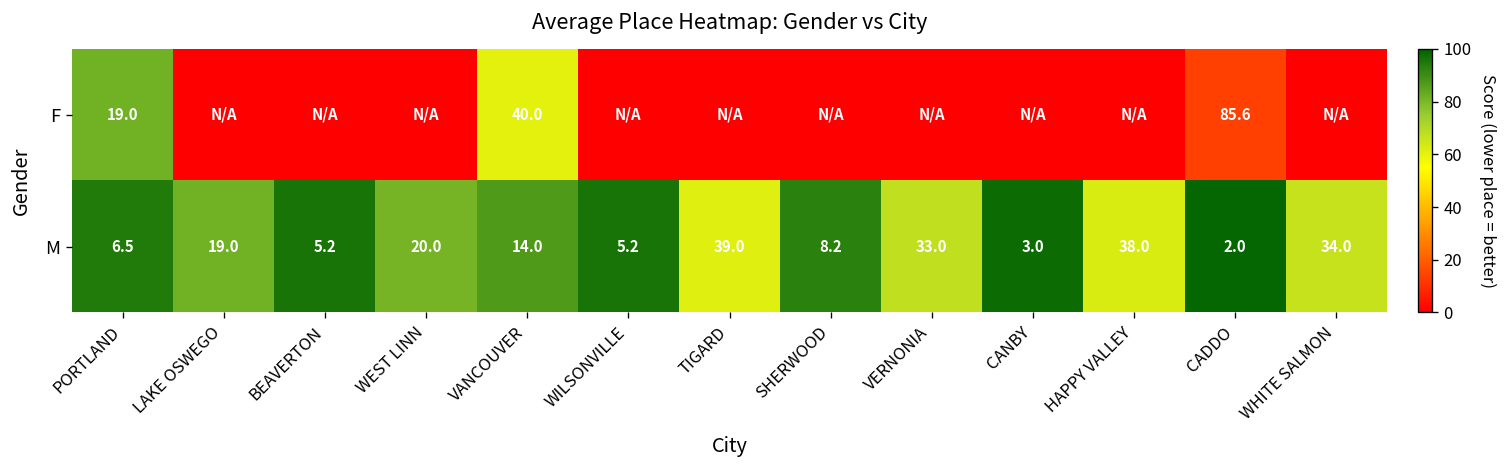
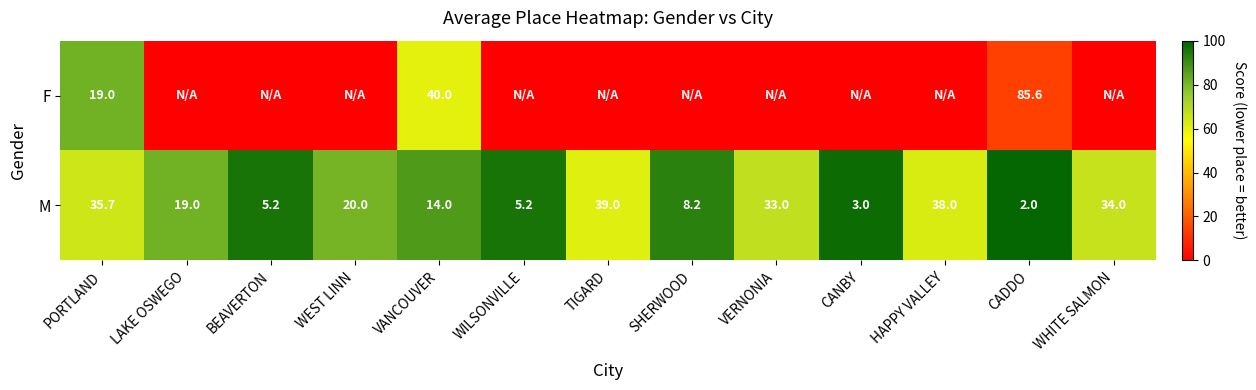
  {
    "F": {
      "PORTLAND": 19.0,
      "VANCOUVER": 40.0,
      "CADDO": 85.6
    },
    "M": {
-     "PORTLAND": 6.5,
+     "PORTLAND": 35.7,
      "LAKE OSWEGO": 19.0,
      "BEAVERTON": 5.2,
      "WEST LINN": 20.0,
      "VANCOUVER": 14.0,
      "WILSONVILLE": 5.2,
      "TIGARD": 39.0,
      "SHERWOOD": 8.2,
      "VERNONIA": 33.0,
      "CANBY": 3.0,
      "HAPPY VALLEY": 38.0,
      "CADDO": 2.0,
      "WHITE SALMON": 34.0
    }
  }
